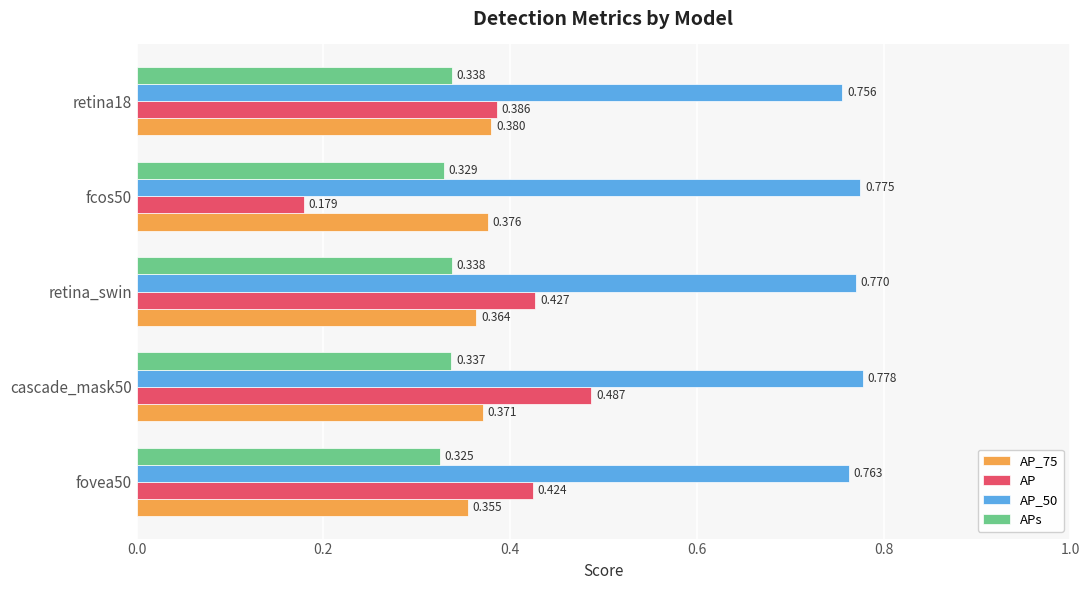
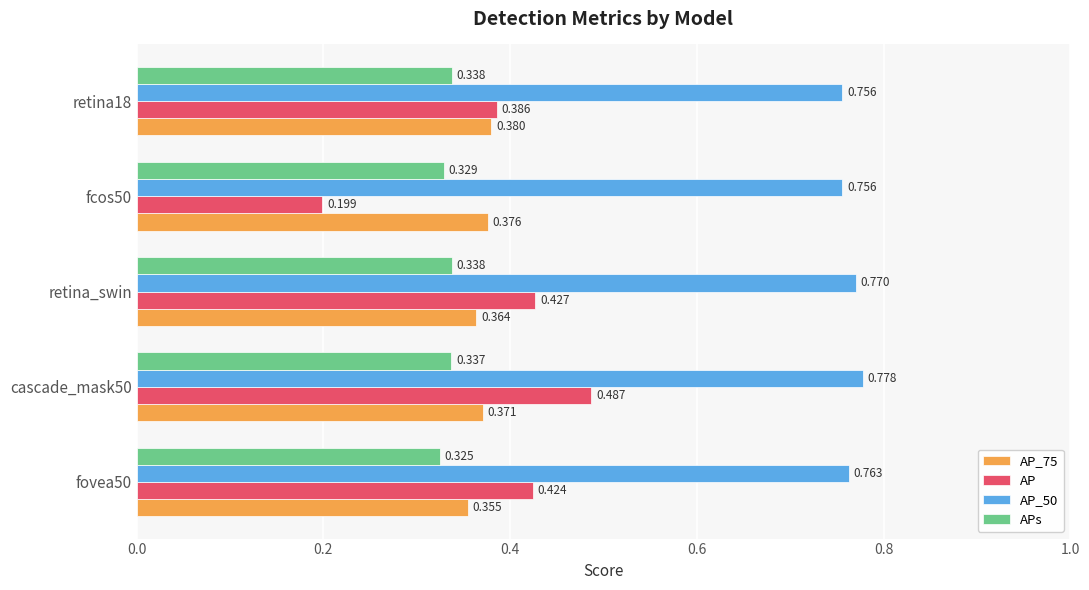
  {
    "AP_75": {
      "retina18": 0.380,
      "fcos50": 0.376,
      "retina_swin": 0.364,
      "cascade_mask50": 0.371,
      "fovea50": 0.355
    },
    "AP": {
      "retina18": 0.386,
-     "fcos50": 0.179,
+     "fcos50": 0.199,
      "retina_swin": 0.427,
      "cascade_mask50": 0.487,
      "fovea50": 0.424
    },
    "AP_50": {
      "retina18": 0.756,
-     "fcos50": 0.775,
+     "fcos50": 0.756,
      "retina_swin": 0.770,
      "cascade_mask50": 0.778,
      "fovea50": 0.763
    },
    "APs": {
      "retina18": 0.338,
      "fcos50": 0.329,
      "retina_swin": 0.338,
      "cascade_mask50": 0.337,
      "fovea50": 0.325
    }
  }
